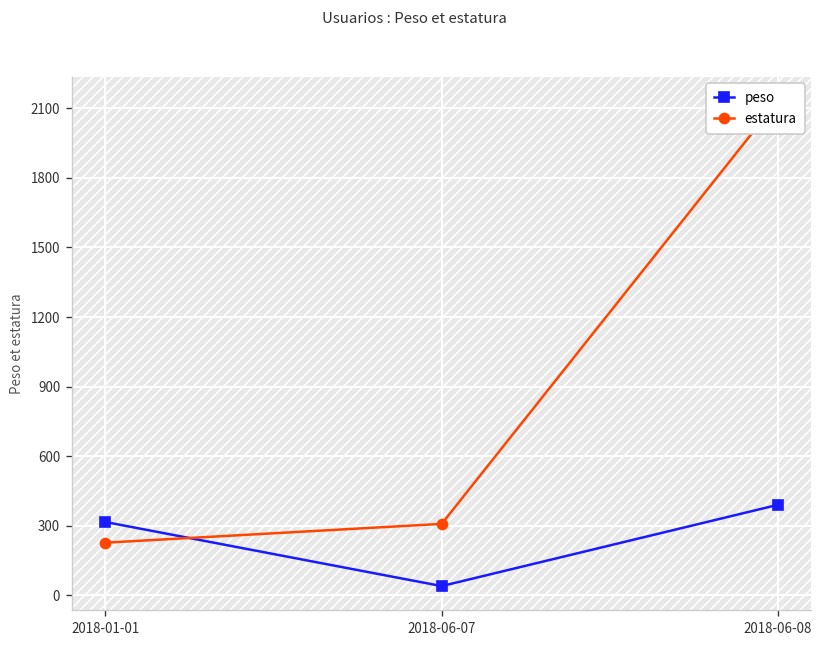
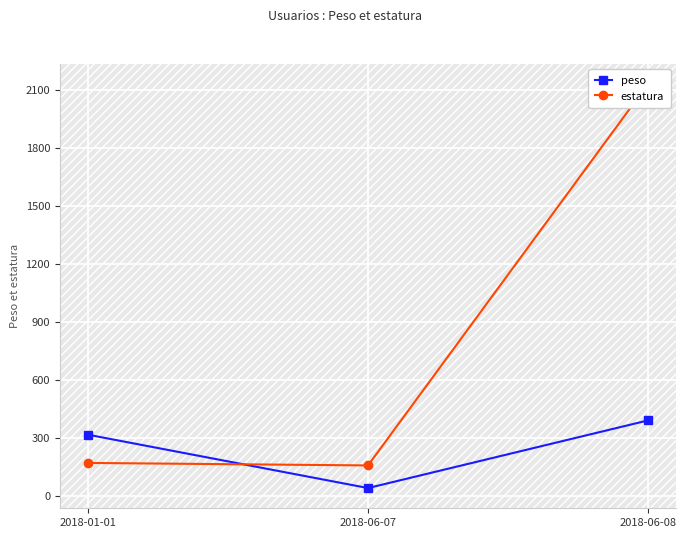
  {
    "peso": {
      "2018-01-01": 320,
      "2018-06-07": 40,
      "2018-06-08": 390
    },
    "estatura": {
-     "2018-01-01": 230,
-     "2018-06-07": 310
+     "2018-01-01": 170,
+     "2018-06-07": 160
    }
  }
